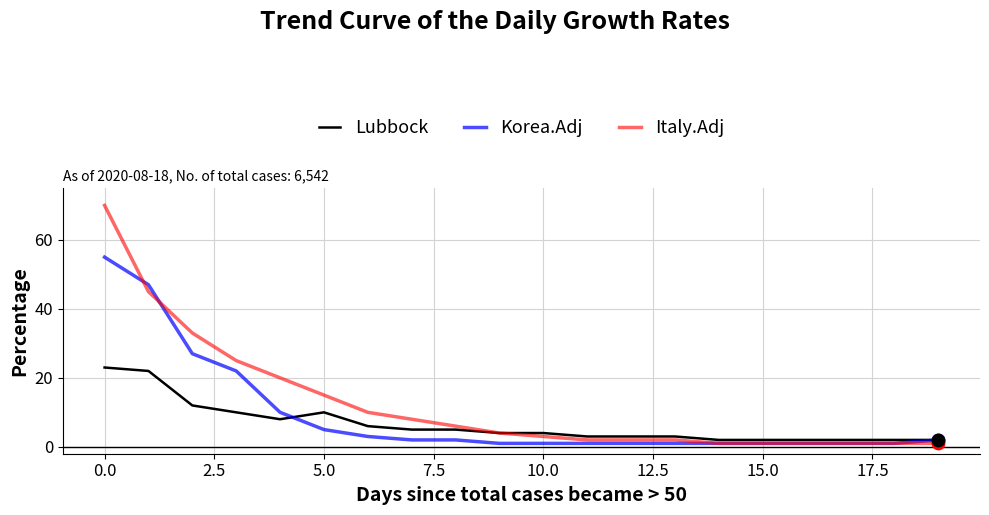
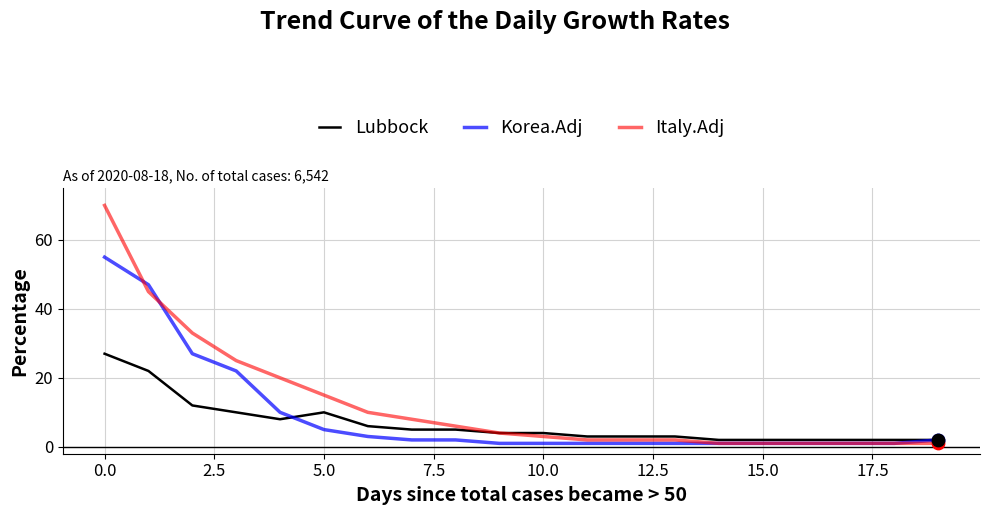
  {
    "Lubbock": {
-     "0.0": 23,
+     "0.0": 27,
      "5.0": 10,
      "10.0": 4,
      "15.0": 2
    }
  }
